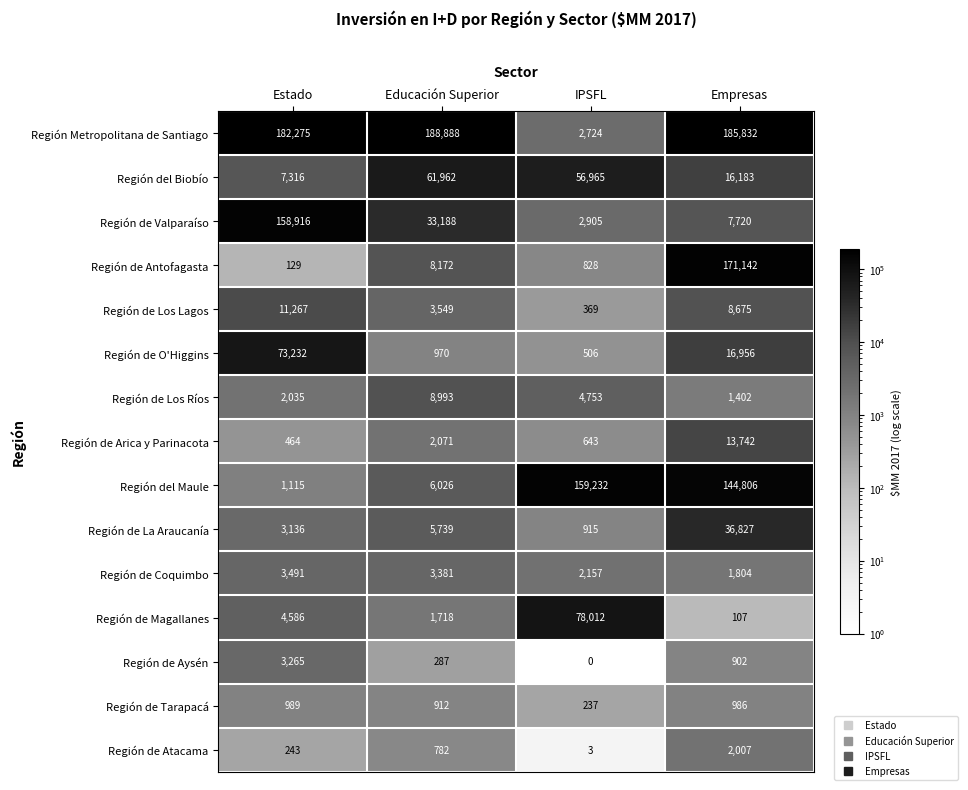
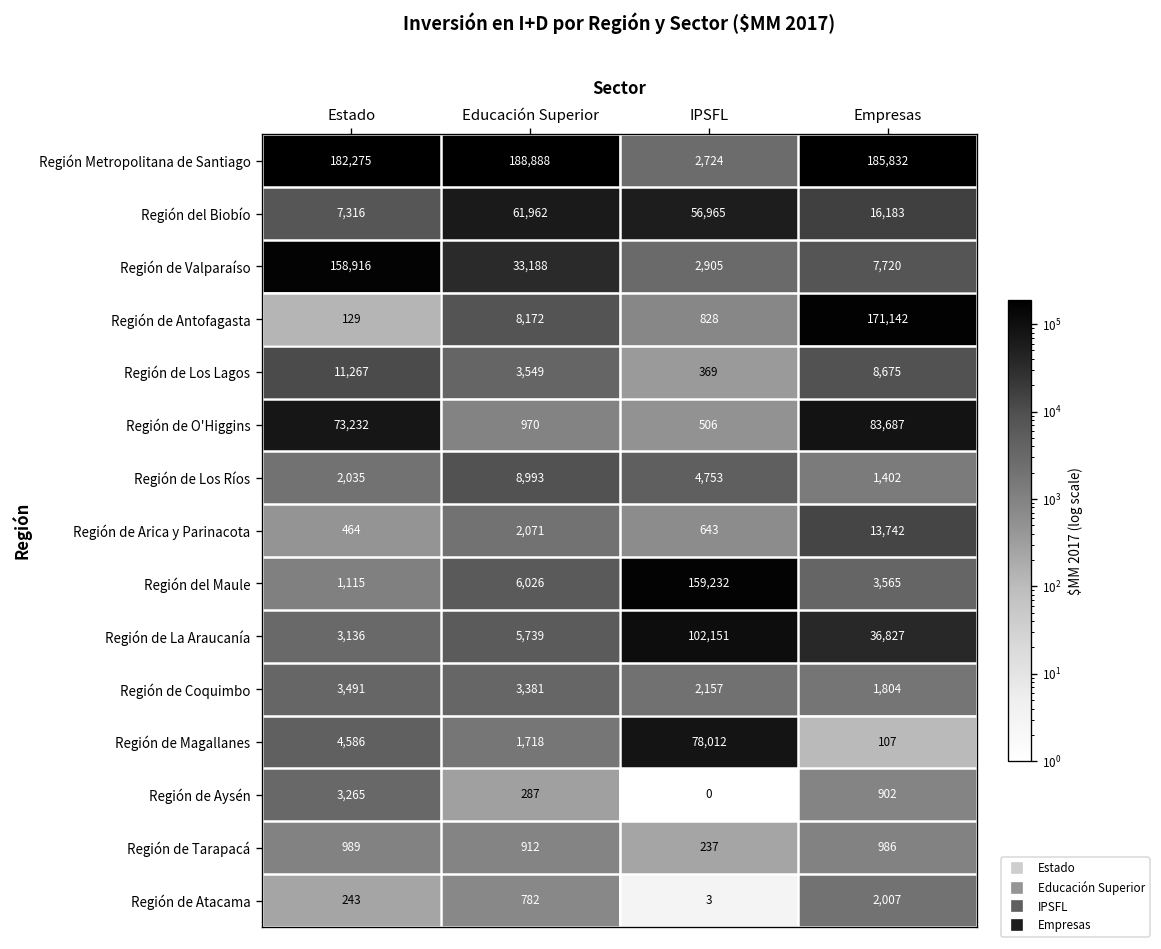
  {
    "Región Metropolitana de Santiago": {
      "Estado": "182,275",
      "Educación Superior": "188,888",
      "IPSFL": "2,724",
      "Empresas": "185,832"
    },
    "Región del Biobío": {
      "Estado": "7,316",
      "Educación Superior": "61,962",
      "IPSFL": "56,965",
      "Empresas": "16,183"
    },
    "Región de Valparaíso": {
      "Estado": "158,916",
      "Educación Superior": "33,188",
      "IPSFL": "2,905",
      "Empresas": "7,720"
    },
    "Región de Antofagasta": {
      "Estado": "129",
      "Educación Superior": "8,172",
      "IPSFL": "828",
      "Empresas": "171,142"
    },
    "Región de Los Lagos": {
      "Estado": "11,267",
      "Educación Superior": "3,549",
      "IPSFL": "369",
      "Empresas": "8,675"
    },
    "Región de O'Higgins": {
      "Estado": "73,232",
      "Educación Superior": "970",
      "IPSFL": "506",
-     "Empresas": "16,956"
+     "Empresas": "83,687"
    },
    "Región de Los Ríos": {
      "Estado": "2,035",
      "Educación Superior": "8,993",
      "IPSFL": "4,753",
      "Empresas": "1,402"
    },
    "Región de Arica y Parinacota": {
      "Estado": "464",
      "Educación Superior": "2,071",
      "IPSFL": "643",
      "Empresas": "13,742"
    },
    "Región del Maule": {
      "Estado": "1,115",
      "Educación Superior": "6,026",
      "IPSFL": "159,232",
-     "Empresas": "144,806"
+     "Empresas": "3,565"
    },
    "Región de La Araucanía": {
      "Estado": "3,136",
      "Educación Superior": "5,739",
-     "IPSFL": "915",
+     "IPSFL": "102,151",
      "Empresas": "36,827"
    },
    "Región de Coquimbo": {
      "Estado": "3,491",
      "Educación Superior": "3,381",
      "IPSFL": "2,157",
      "Empresas": "1,804"
    },
    "Región de Magallanes": {
      "Estado": "4,586",
      "Educación Superior": "1,718",
      "IPSFL": "78,012",
      "Empresas": "107"
    },
    "Región de Aysén": {
      "Estado": "3,265",
      "Educación Superior": "287",
      "IPSFL": "0",
      "Empresas": "902"
    },
    "Región de Tarapacá": {
      "Estado": "989",
      "Educación Superior": "912",
      "IPSFL": "237",
      "Empresas": "986"
    },
    "Región de Atacama": {
      "Estado": "243",
      "Educación Superior": "782",
      "IPSFL": "3",
      "Empresas": "2,007"
    }
  }
